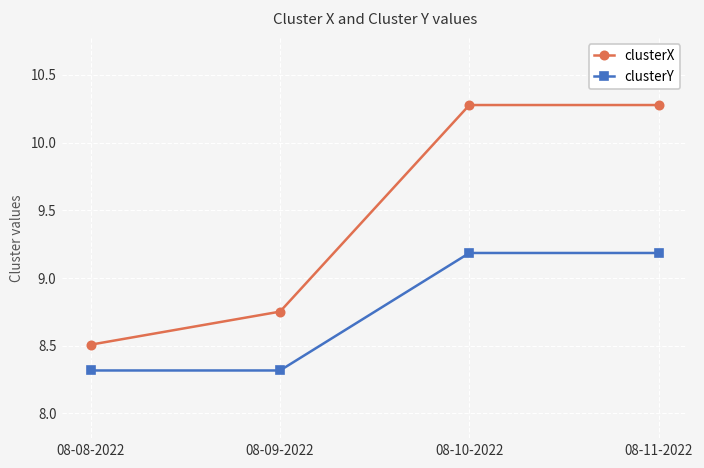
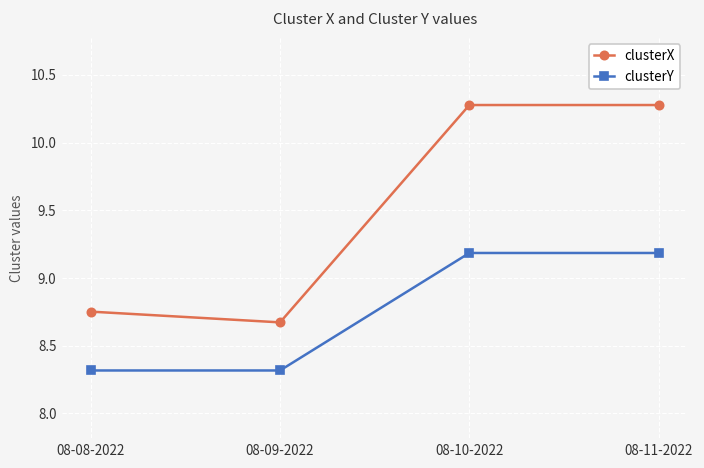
  {
    "clusterX": {
-     "08-08-2022": 8.51,
-     "08-09-2022": 8.75,
+     "08-08-2022": 8.75,
+     "08-09-2022": 8.67,
      "08-10-2022": 10.28,
      "08-11-2022": 10.28
    },
    "clusterY": {
      "08-08-2022": 8.32,
      "08-09-2022": 8.32,
      "08-10-2022": 9.19,
      "08-11-2022": 9.19
    }
  }
